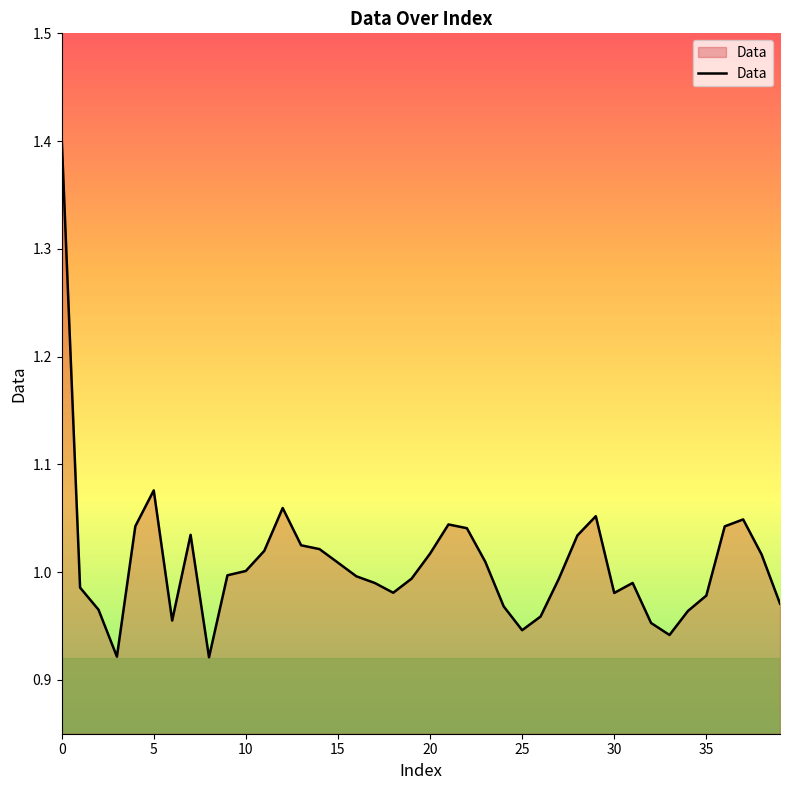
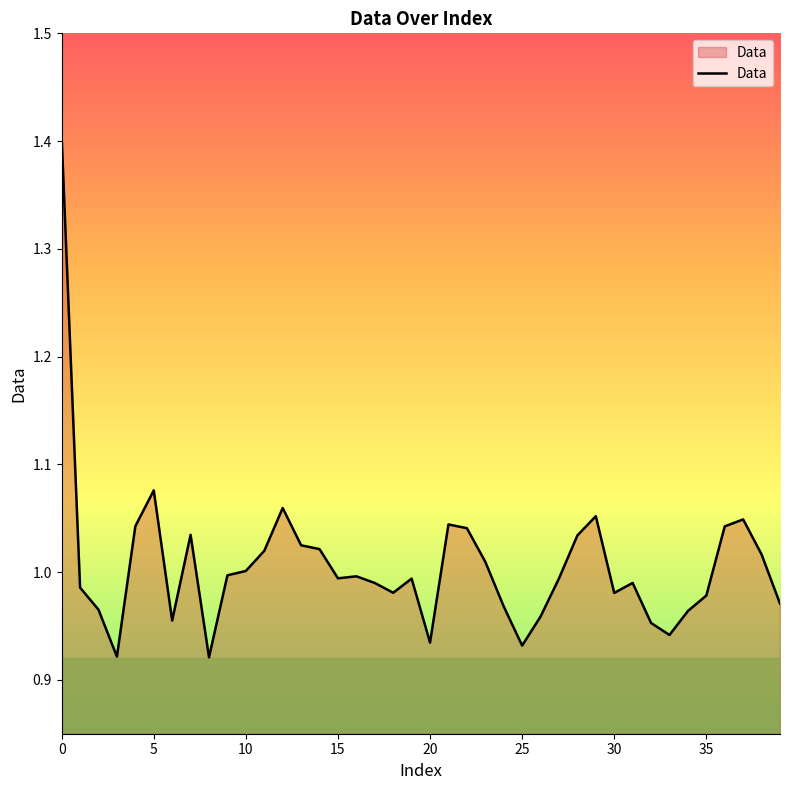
  {
    "0": 1.404,
    "5": 1.076,
    "10": 1.001,
-   "15": 1.009,
-   "20": 1.017,
-   "25": 0.946,
+   "15": 0.994,
+   "20": 0.935,
+   "25": 0.932,
    "30": 0.981,
    "35": 0.978
  }
